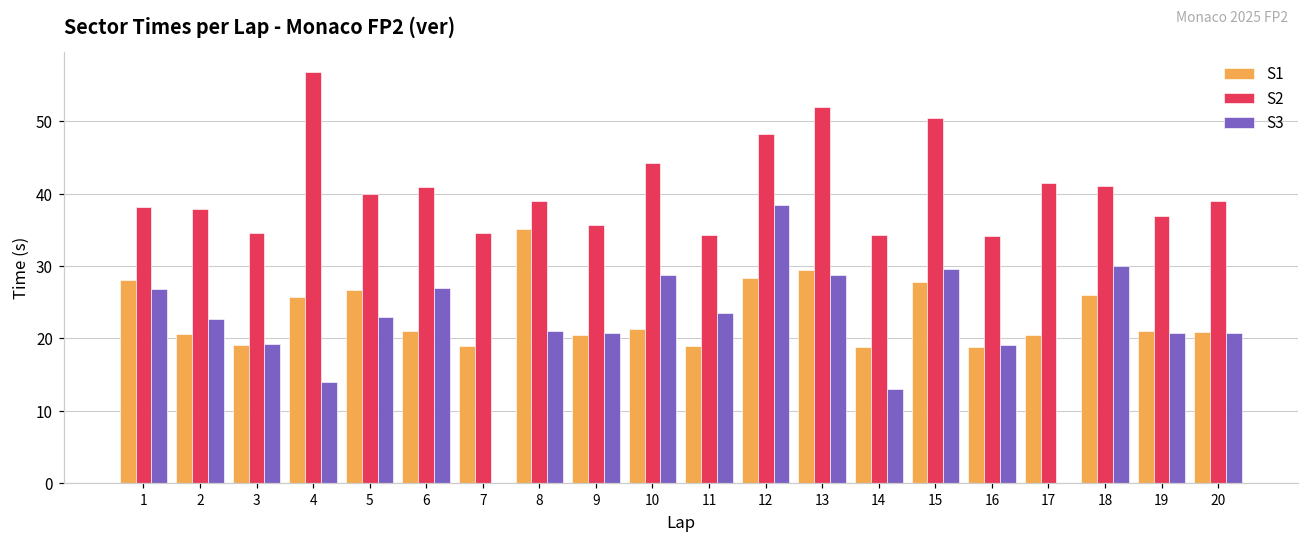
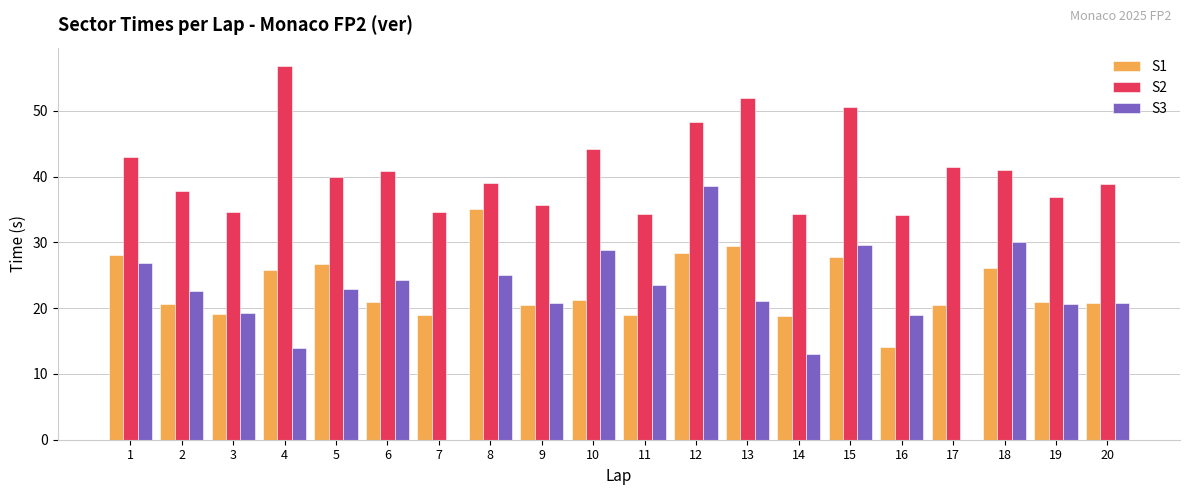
  {
    "S1": {
      "1": 28,
      "2": 21,
      "3": 19,
      "4": 26,
      "5": 27,
      "6": 21,
      "7": 19,
      "8": 35,
      "9": 21,
      "10": 21,
      "11": 19,
      "12": 28,
      "13": 29,
      "14": 19,
      "15": 28,
-     "16": 19,
+     "16": 14,
      "17": 20,
      "18": 26,
      "19": 21,
      "20": 21
    },
    "S2": {
-     "1": 38,
+     "1": 43,
      "2": 38,
      "3": 35,
      "4": 57,
      "5": 40,
      "6": 41,
      "7": 35,
      "8": 39,
      "9": 36,
      "10": 44,
      "11": 34,
      "12": 48,
      "13": 52,
      "14": 34,
      "15": 51,
      "16": 34,
      "17": 42,
      "18": 41,
      "19": 37,
      "20": 39
    },
    "S3": {
      "1": 27,
      "2": 23,
      "3": 19,
      "4": 14,
      "5": 23,
-     "6": 27,
+     "6": 24,
      "7": 0,
-     "8": 21,
+     "8": 25,
      "9": 21,
      "10": 29,
      "11": 24,
      "12": 38,
-     "13": 29,
+     "13": 21,
      "14": 13,
      "15": 30,
      "16": 19,
      "17": 0,
      "18": 30,
      "19": 21,
      "20": 21
    }
  }
